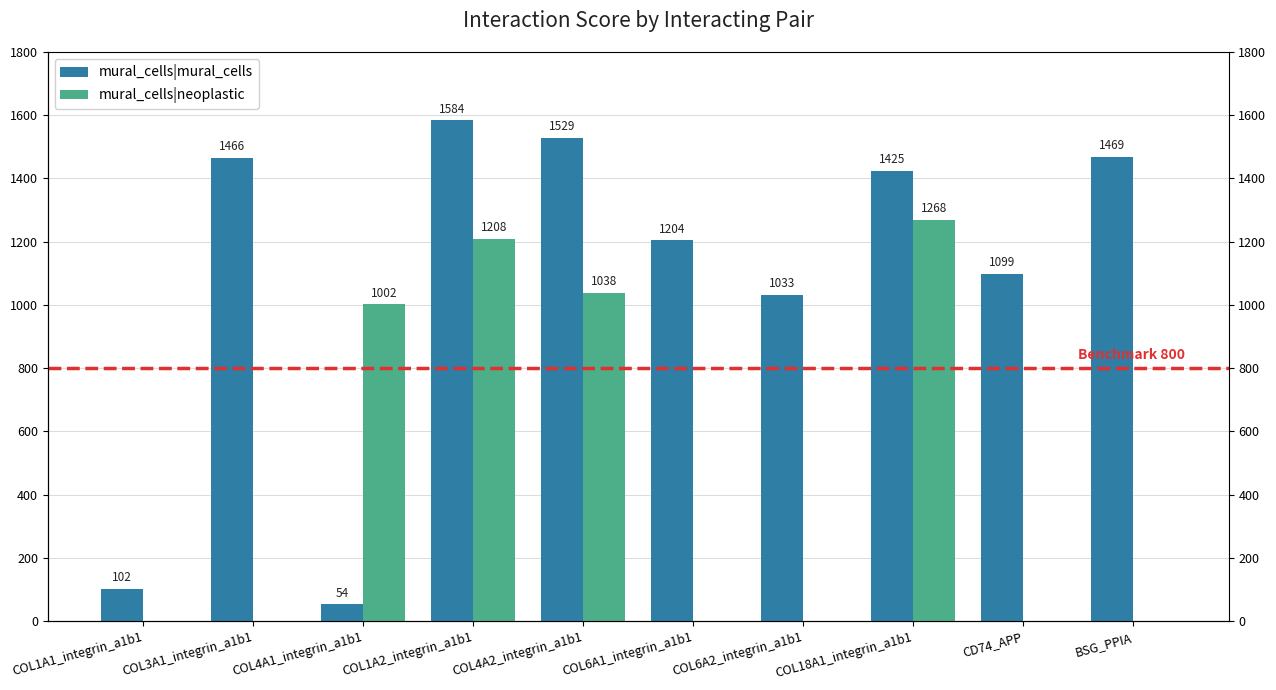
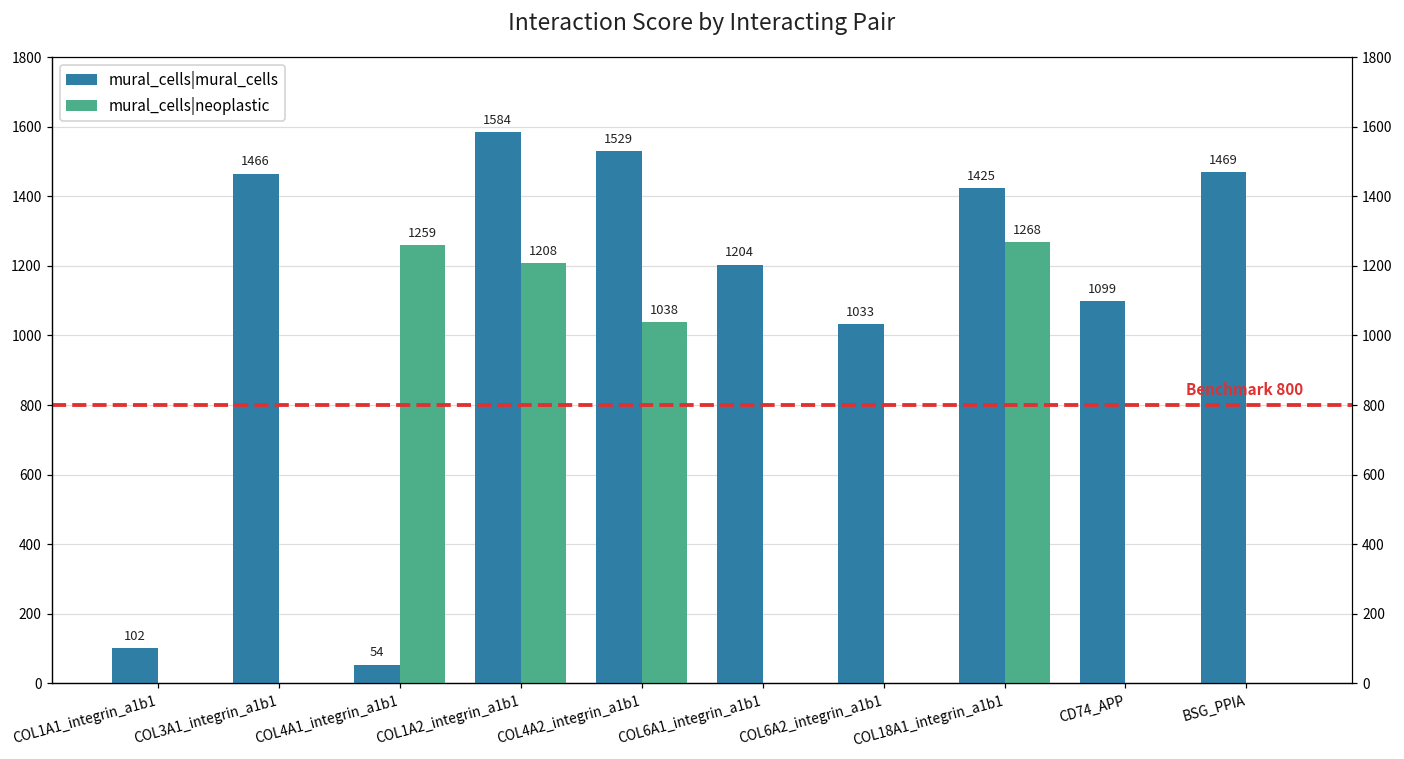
  {
    "mural_cells|mural_cells": {
      "COL1A1_integrin_a1b1": 102,
      "COL3A1_integrin_a1b1": 1466,
      "COL4A1_integrin_a1b1": 54,
      "COL1A2_integrin_a1b1": 1584,
      "COL4A2_integrin_a1b1": 1529,
      "COL6A1_integrin_a1b1": 1204,
      "COL6A2_integrin_a1b1": 1033,
      "COL18A1_integrin_a1b1": 1425,
      "CD74_APP": 1099,
      "BSG_PPIA": 1469
    },
    "mural_cells|neoplastic": {
-     "COL4A1_integrin_a1b1": 1002,
+     "COL4A1_integrin_a1b1": 1259,
      "COL1A2_integrin_a1b1": 1208,
      "COL4A2_integrin_a1b1": 1038,
      "COL18A1_integrin_a1b1": 1268
    }
  }
